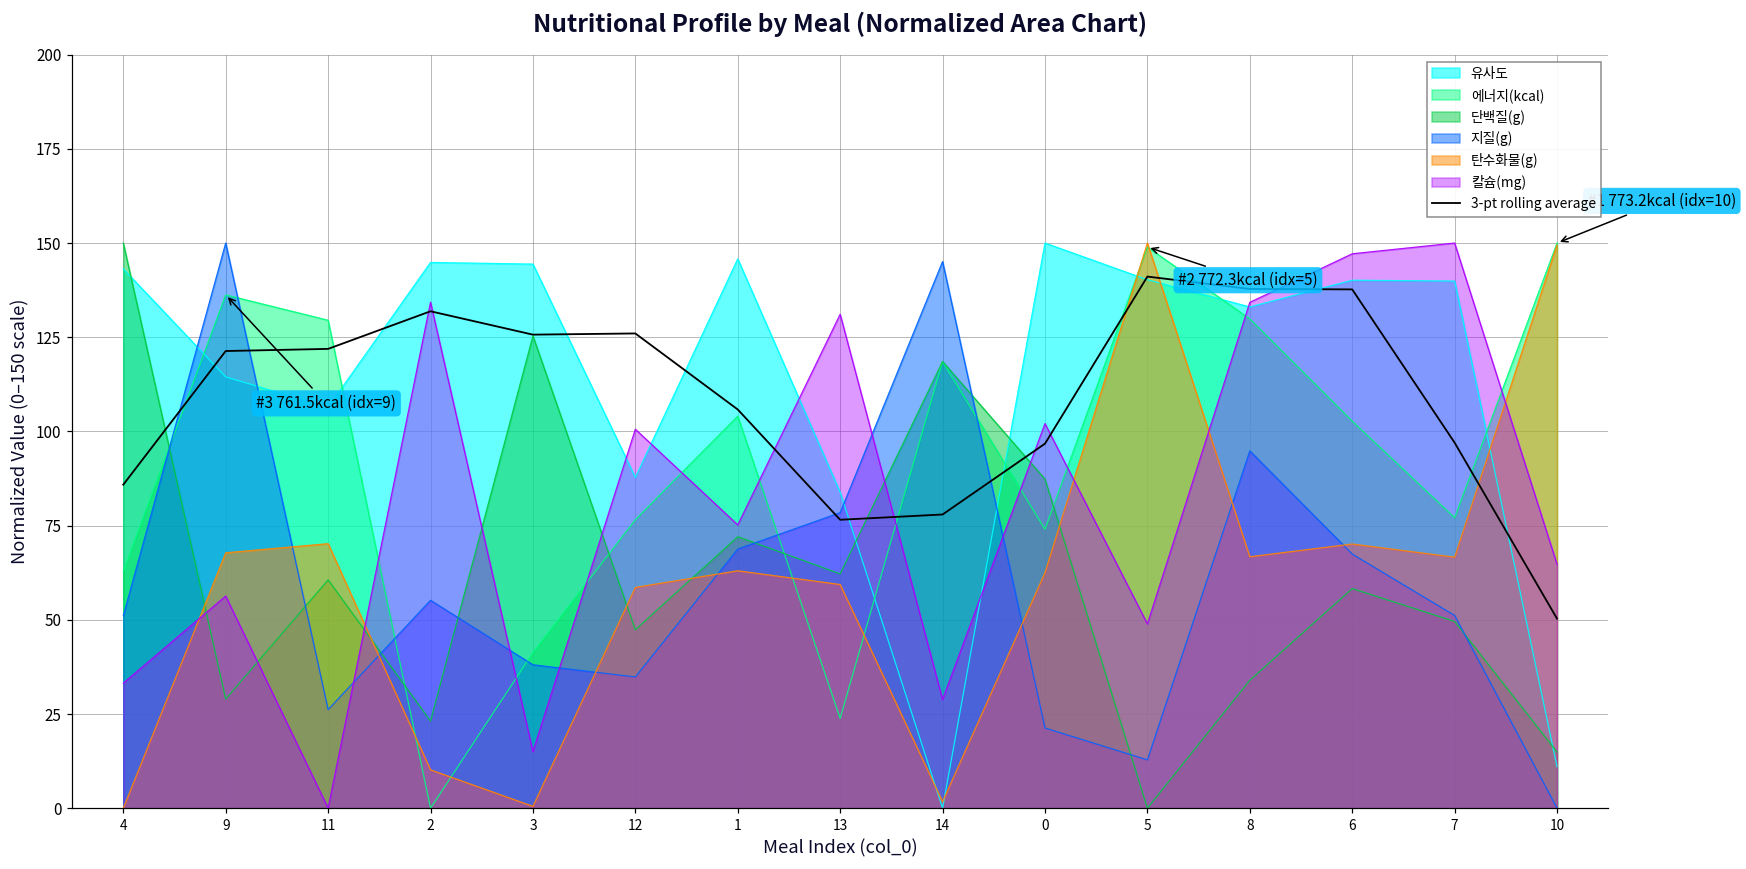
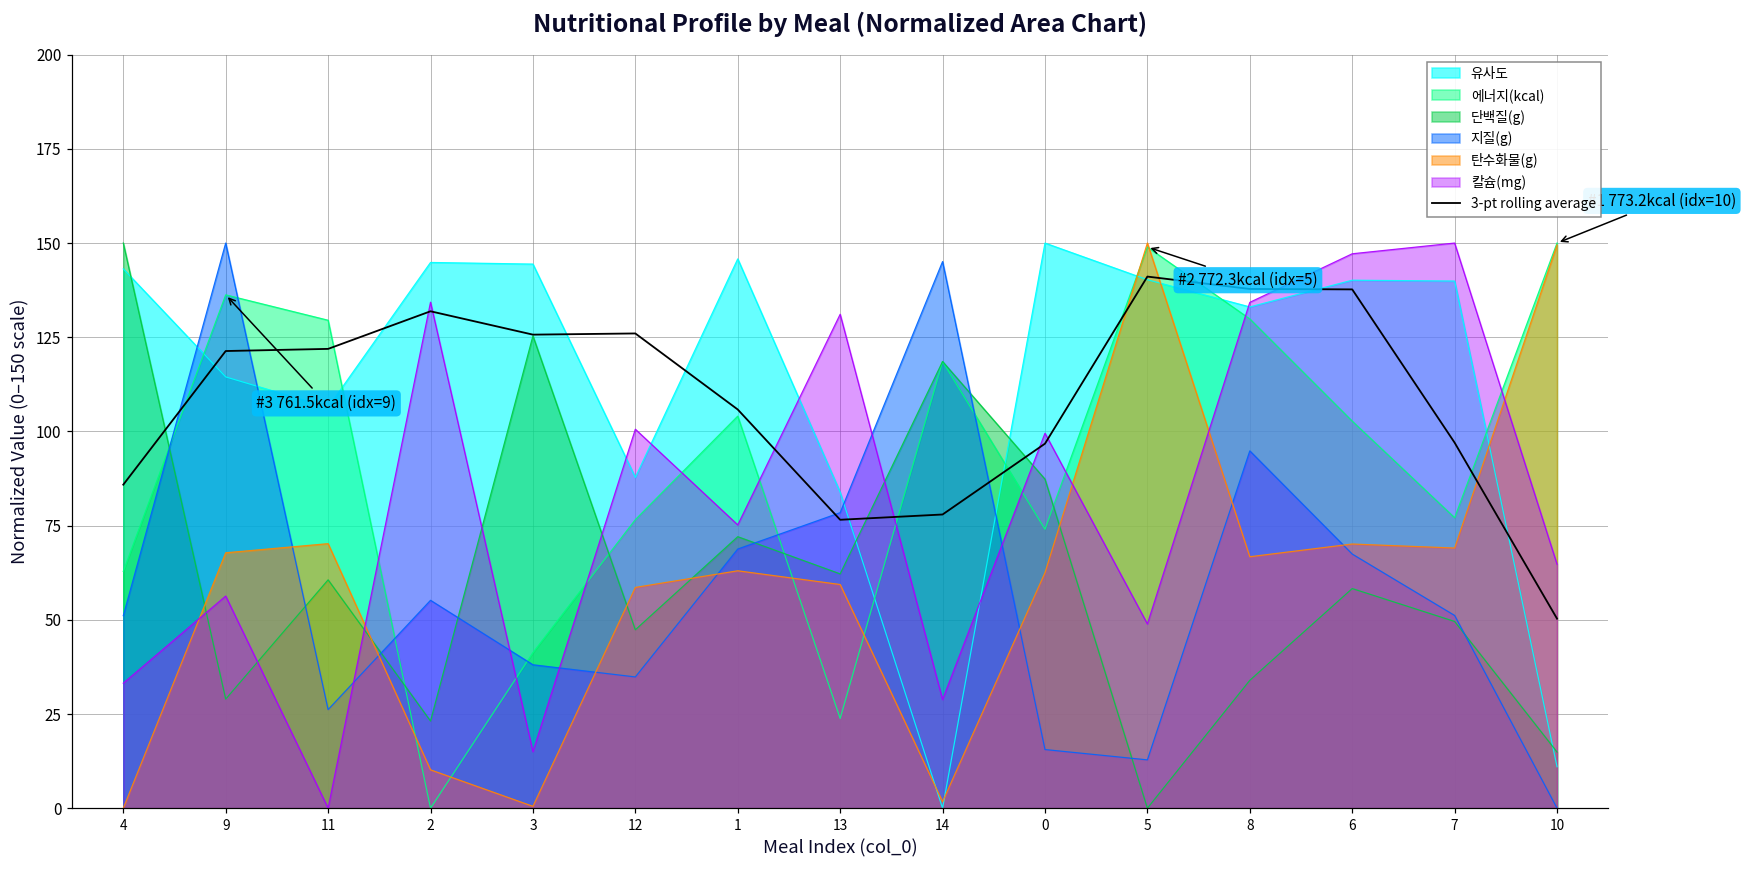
  {
    "유사도": {
      "4": 143,
      "9": 114,
      "2": 145,
      "3": 144,
      "12": 88,
      "1": 146,
      "13": 84,
      "14": 0,
      "0": 150,
      "5": 140,
      "8": 133,
      "6": 140,
      "7": 140,
      "10": 11
    },
    "지질(g)": {
      "4": 51,
      "9": 150,
      "11": 26,
      "2": 55,
      "3": 38,
      "12": 35,
      "1": 69,
      "13": 78,
      "14": 145,
-     "0": 21,
+     "0": 16,
      "5": 13,
      "8": 95,
      "6": 67,
      "7": 51,
      "10": 0
    },
    "탄수화물(g)": {
      "4": 0,
      "9": 68,
      "11": 70,
      "2": 10,
      "3": 0,
      "12": 59,
      "1": 63,
      "13": 59,
      "14": 2,
      "0": 63,
      "5": 150,
      "8": 67,
      "6": 70,
-     "7": 67
+     "7": 69
    },
    "칼슘(mg)": {
      "4": 33,
      "9": 56,
      "11": 0,
      "2": 134,
      "3": 15,
      "12": 101,
      "1": 75,
      "13": 131,
      "14": 29,
-     "0": 102,
+     "0": 100,
      "5": 49,
      "8": 134,
      "6": 147,
      "7": 150,
      "10": 65
    },
    "3-pt rolling average": {
      "4": 86,
      "9": 121,
      "2": 132,
      "12": 126,
      "1": 106,
      "13": 77,
      "14": 78,
      "0": 97,
      "5": 141,
      "6": 138,
      "7": 97,
      "10": 50
    }
  }
